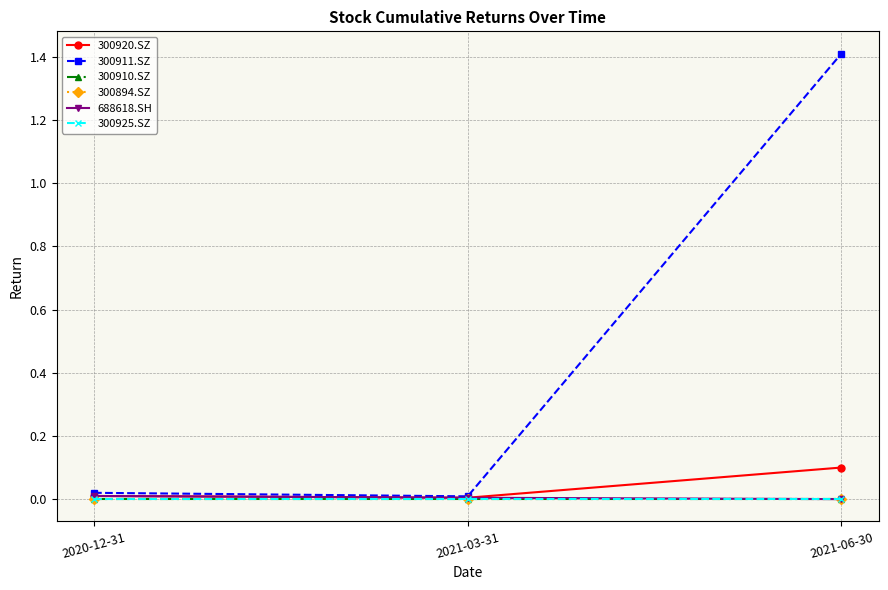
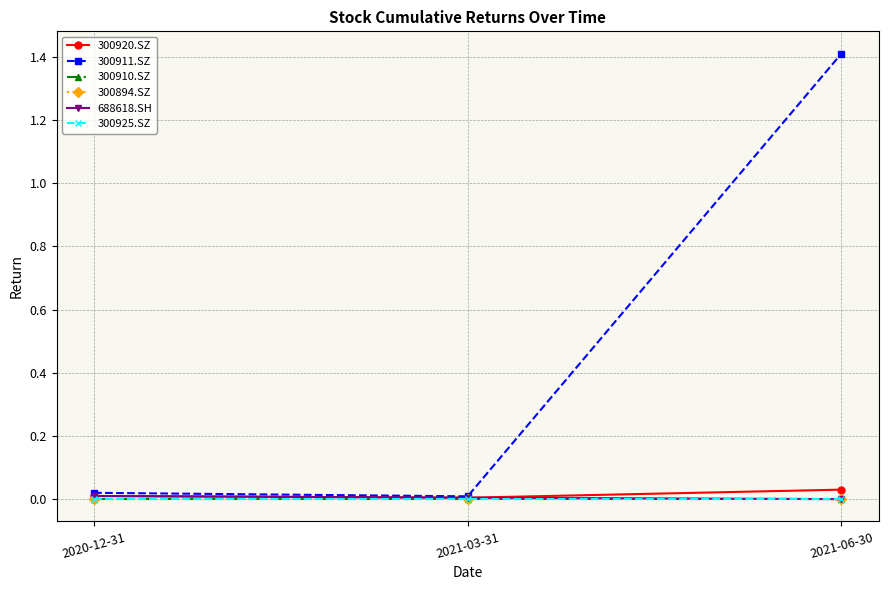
  {
    "300920.SZ": {
-     "2021-06-30": 0.10
+     "2021-06-30": 0.03
    },
    "300911.SZ": {
      "2020-12-31": 0.02,
      "2021-06-30": 1.41
    },
    "300925.SZ": {
      "2020-12-31": 0.00
    }
  }
